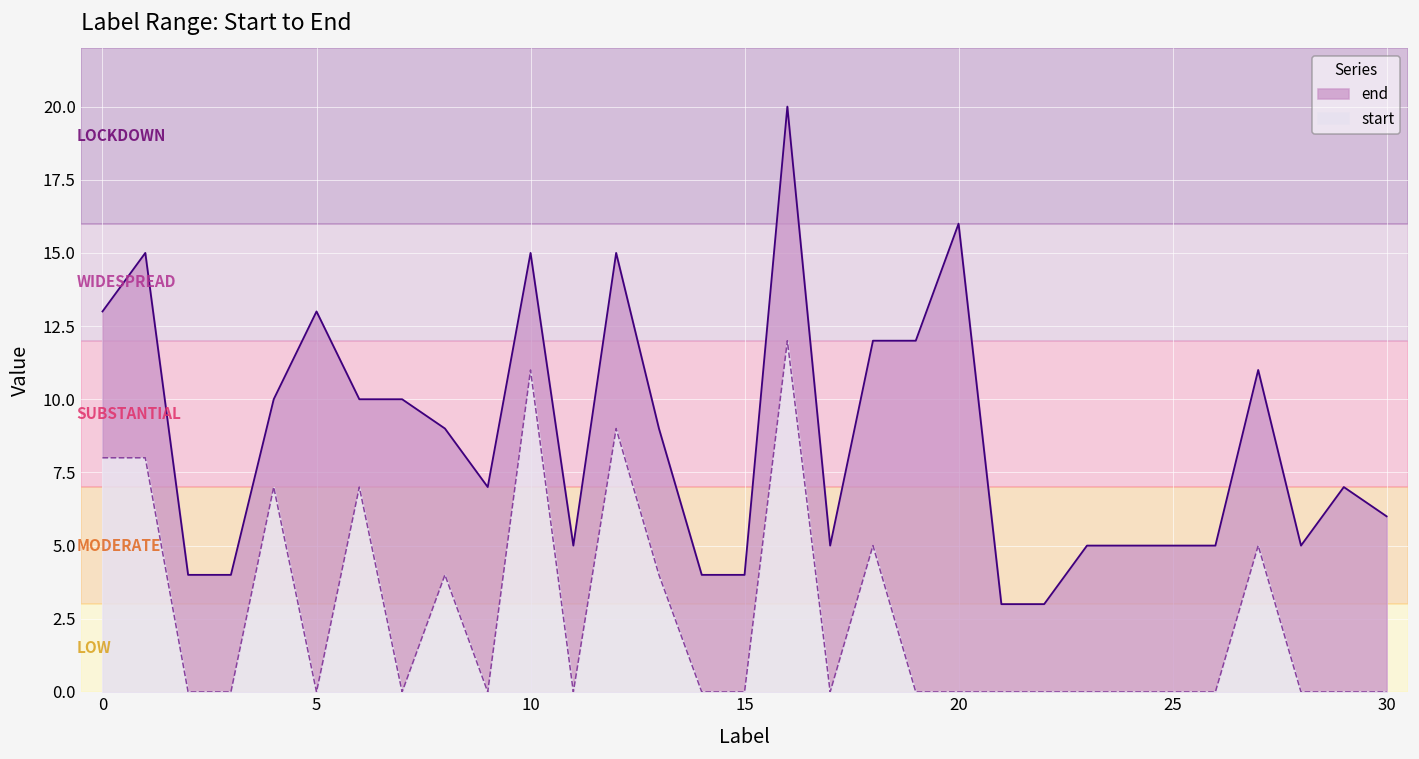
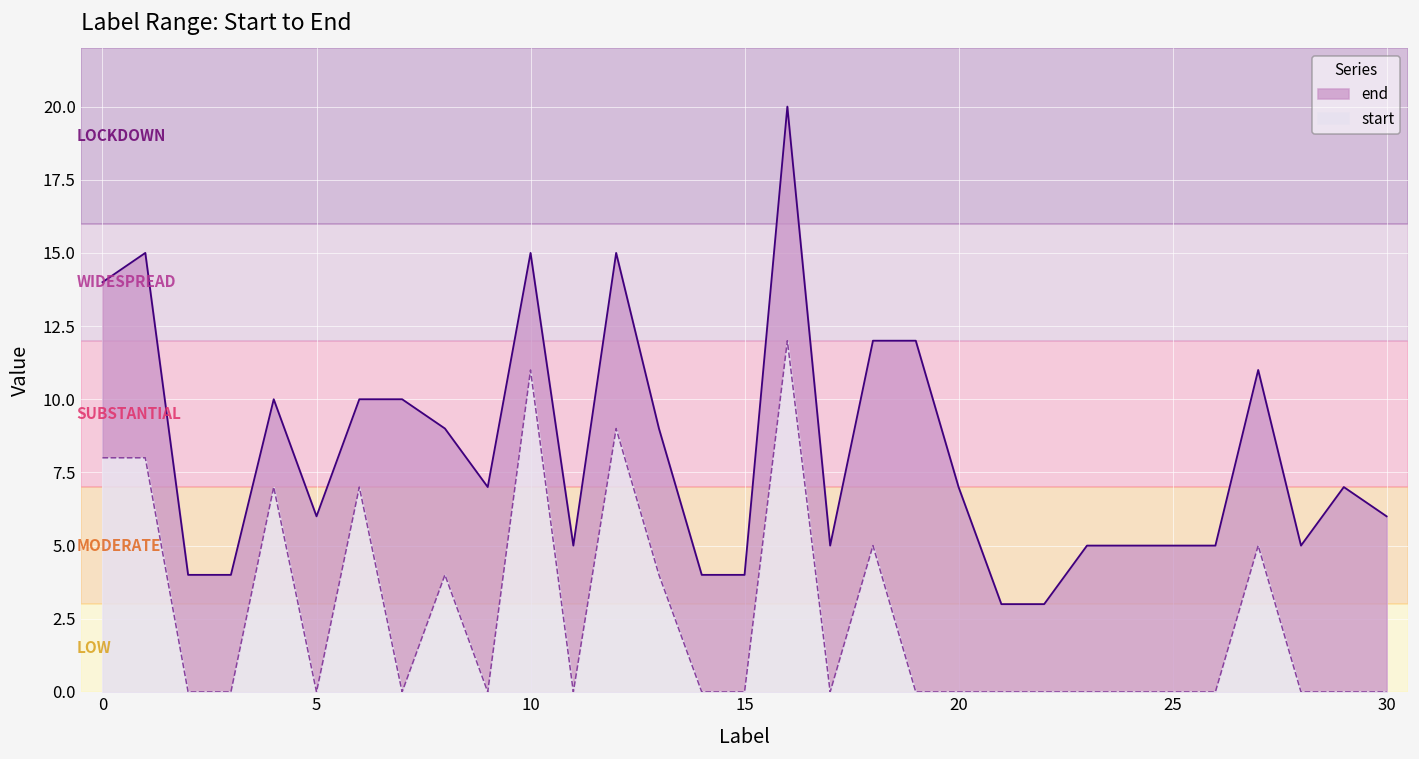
  {
    "end": {
-     "0": 13,
-     "5": 13,
+     "0": 14,
+     "5": 6,
      "10": 15,
      "15": 4,
-     "20": 16,
+     "20": 7,
      "25": 5,
      "30": 6
    },
    "start": {
      "0": 8,
      "5": 0,
      "10": 11,
      "15": 0,
      "20": 0,
      "25": 0,
      "30": 0
    }
  }
